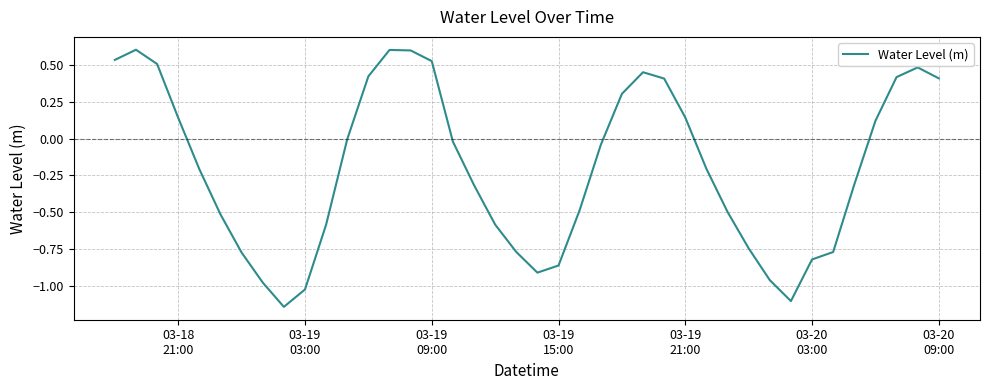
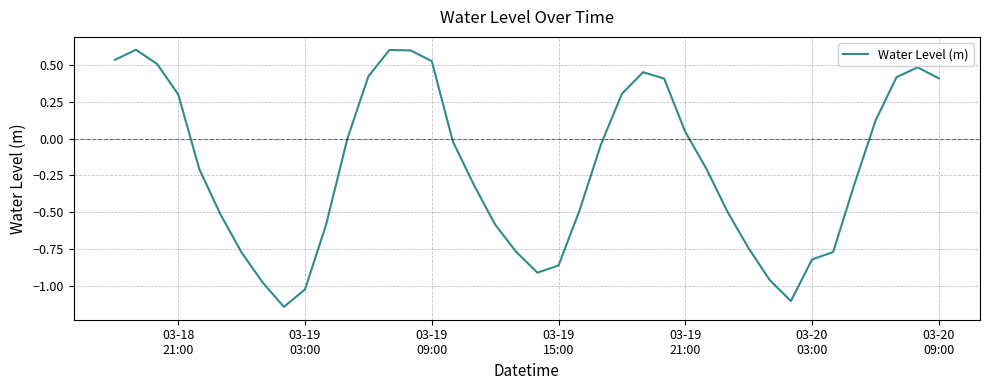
  {
-   "03-18 21:00": 0.14,
+   "03-18 21:00": 0.30,
    "03-19 03:00": -1.02,
    "03-19 09:00": 0.53,
    "03-19 15:00": -0.86,
-   "03-19 21:00": 0.14,
+   "03-19 21:00": 0.05,
    "03-20 03:00": -0.82,
    "03-20 09:00": 0.41
  }
